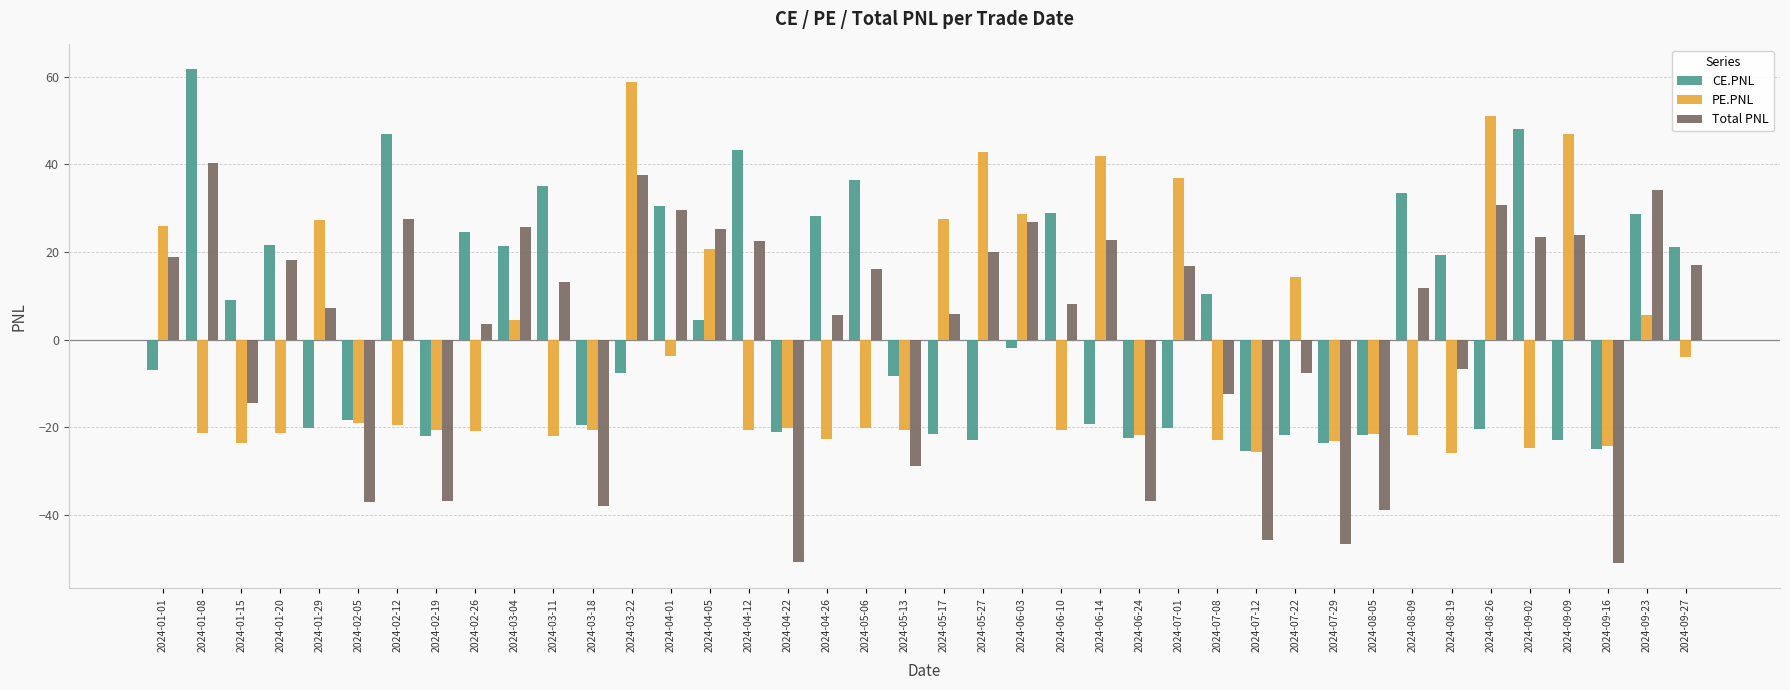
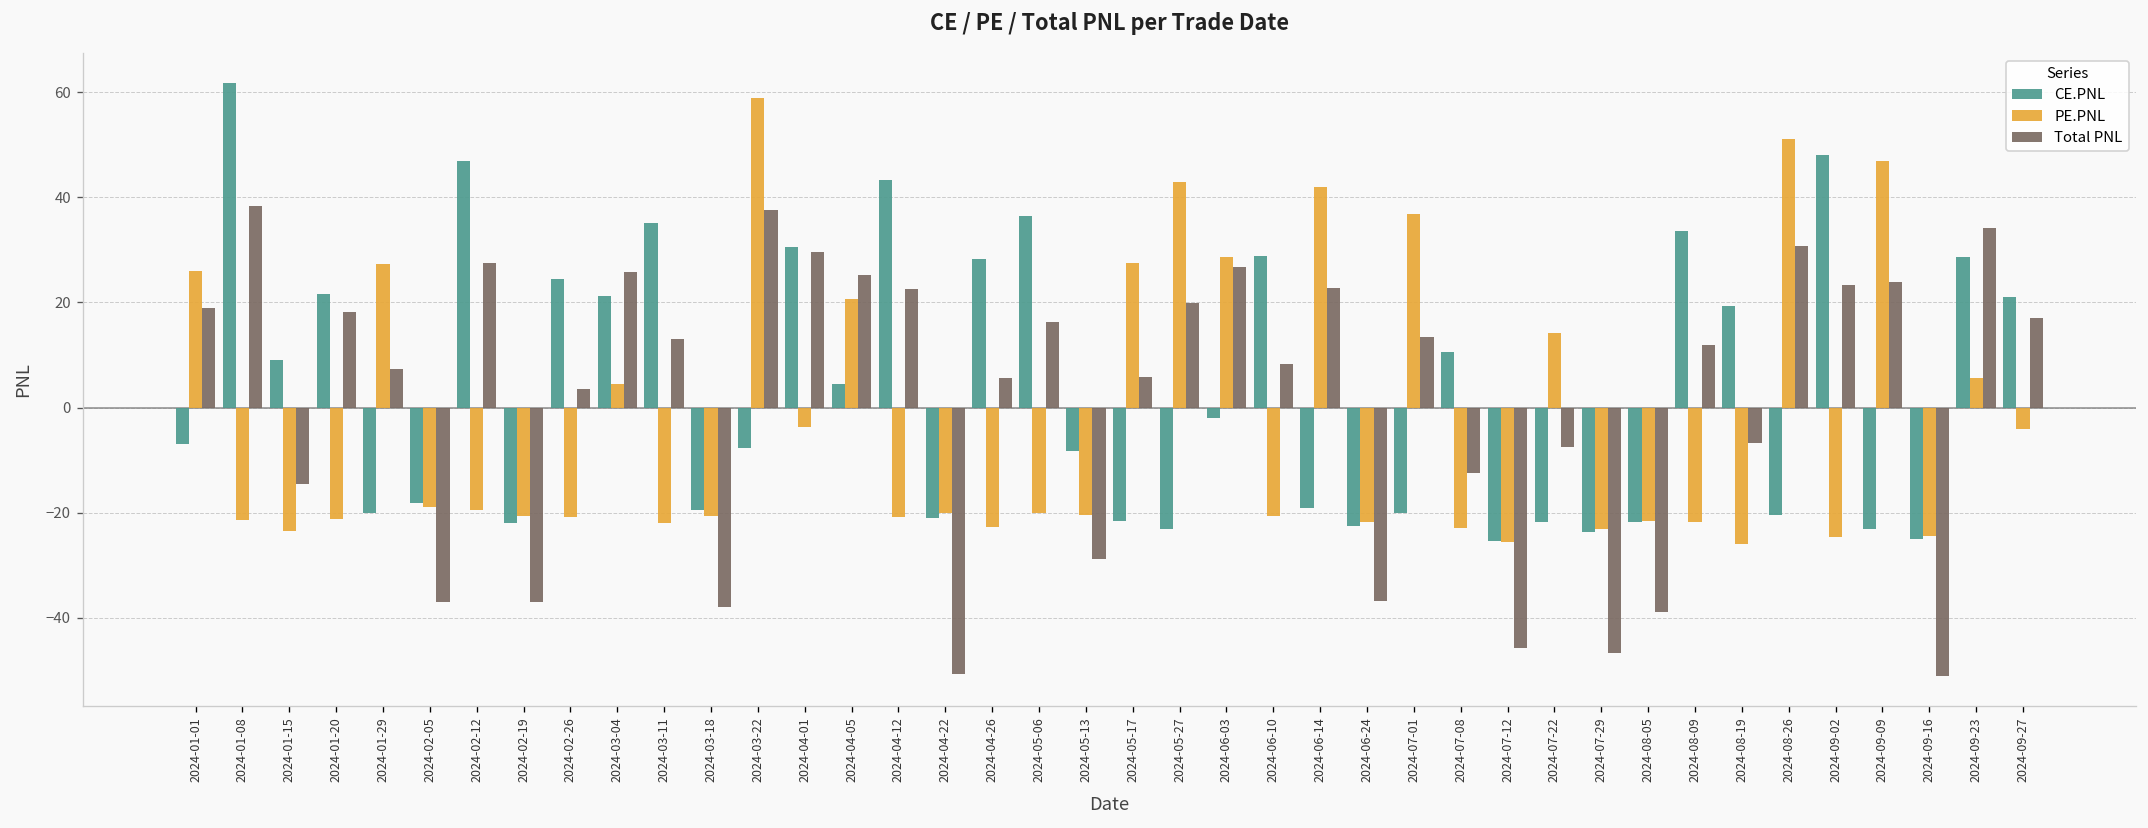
  {
    "CE.PNL": {
      "2024-01-01": -7,
      "2024-01-08": 62,
      "2024-01-15": 9,
      "2024-01-20": 22,
      "2024-01-29": -20,
      "2024-02-05": -18,
      "2024-02-12": 47,
      "2024-02-19": -22,
      "2024-02-26": 24,
      "2024-03-04": 21,
      "2024-03-11": 35,
      "2024-03-18": -20,
      "2024-03-22": -8,
      "2024-04-01": 31,
      "2024-04-05": 5,
      "2024-04-12": 43,
      "2024-04-22": -21,
      "2024-04-26": 28,
      "2024-05-06": 36,
      "2024-05-13": -8,
      "2024-05-17": -22,
      "2024-05-27": -23,
      "2024-06-03": -2,
      "2024-06-10": 29,
      "2024-06-14": -19,
      "2024-06-24": -23,
      "2024-07-01": -20,
      "2024-07-08": 10,
      "2024-07-12": -25,
      "2024-07-22": -22,
      "2024-07-29": -24,
      "2024-08-05": -22,
      "2024-08-09": 34,
      "2024-08-19": 19,
      "2024-08-26": -20,
      "2024-09-02": 48,
      "2024-09-09": -23,
      "2024-09-16": -25,
      "2024-09-23": 29,
      "2024-09-27": 21
    },
    "PE.PNL": {
      "2024-01-01": 26,
      "2024-01-08": -21,
      "2024-01-15": -24,
      "2024-01-20": -21,
      "2024-01-29": 27,
      "2024-02-05": -19,
      "2024-02-12": -19,
      "2024-02-19": -21,
      "2024-02-26": -21,
      "2024-03-04": 4,
      "2024-03-11": -22,
      "2024-03-18": -21,
      "2024-03-22": 59,
      "2024-04-01": -4,
      "2024-04-05": 21,
      "2024-04-12": -21,
      "2024-04-22": -20,
      "2024-04-26": -23,
      "2024-05-06": -20,
      "2024-05-13": -21,
      "2024-05-17": 27,
      "2024-05-27": 43,
      "2024-06-03": 29,
      "2024-06-10": -21,
      "2024-06-14": 42,
      "2024-06-24": -22,
      "2024-07-01": 37,
      "2024-07-08": -23,
      "2024-07-12": -26,
      "2024-07-22": 14,
      "2024-07-29": -23,
      "2024-08-05": -22,
      "2024-08-09": -22,
      "2024-08-19": -26,
      "2024-08-26": 51,
      "2024-09-02": -25,
      "2024-09-09": 47,
      "2024-09-16": -24,
      "2024-09-23": 6,
      "2024-09-27": -4
    },
    "Total PNL": {
      "2024-01-01": 19,
-     "2024-01-08": 40,
+     "2024-01-08": 38,
      "2024-01-15": -14,
      "2024-01-20": 18,
      "2024-01-29": 7,
      "2024-02-05": -37,
      "2024-02-12": 28,
      "2024-02-19": -37,
      "2024-02-26": 4,
      "2024-03-04": 26,
      "2024-03-11": 13,
      "2024-03-18": -38,
      "2024-03-22": 38,
      "2024-04-01": 30,
      "2024-04-05": 25,
      "2024-04-12": 22,
      "2024-04-22": -51,
      "2024-04-26": 6,
      "2024-05-06": 16,
      "2024-05-13": -29,
      "2024-05-17": 6,
      "2024-05-27": 20,
      "2024-06-03": 27,
      "2024-06-10": 8,
      "2024-06-14": 23,
      "2024-06-24": -37,
-     "2024-07-01": 17,
+     "2024-07-01": 13,
      "2024-07-08": -12,
      "2024-07-12": -46,
      "2024-07-22": -8,
      "2024-07-29": -47,
      "2024-08-05": -39,
      "2024-08-09": 12,
      "2024-08-19": -7,
      "2024-08-26": 31,
      "2024-09-02": 23,
      "2024-09-09": 24,
      "2024-09-16": -51,
      "2024-09-23": 34,
      "2024-09-27": 17
    }
  }
